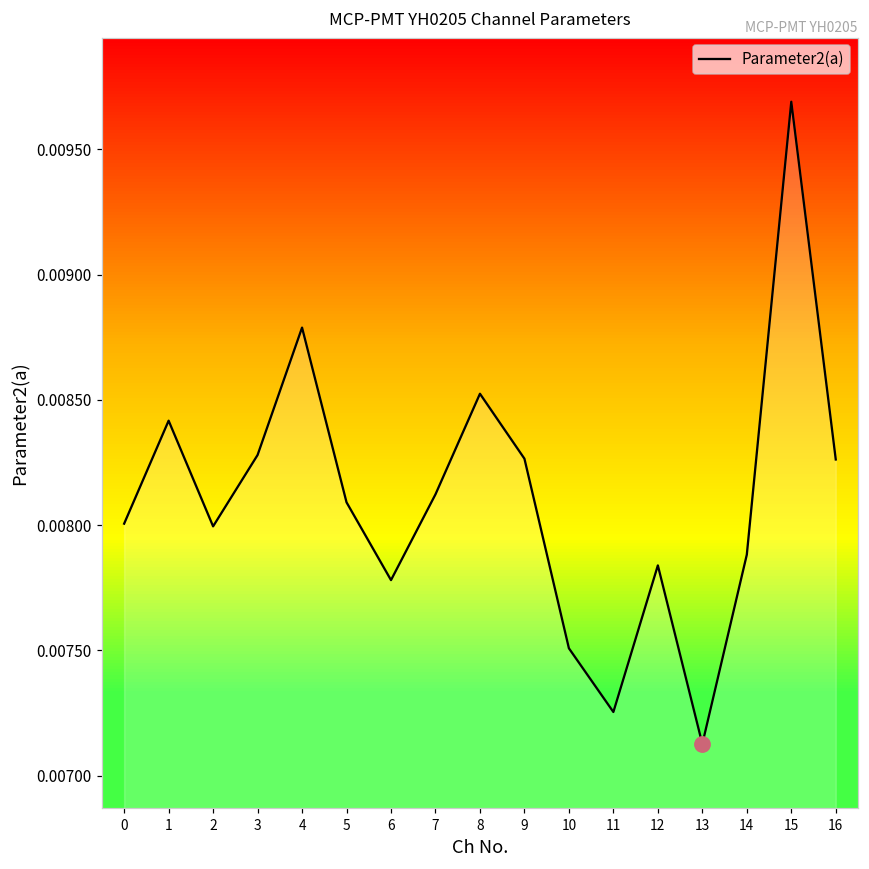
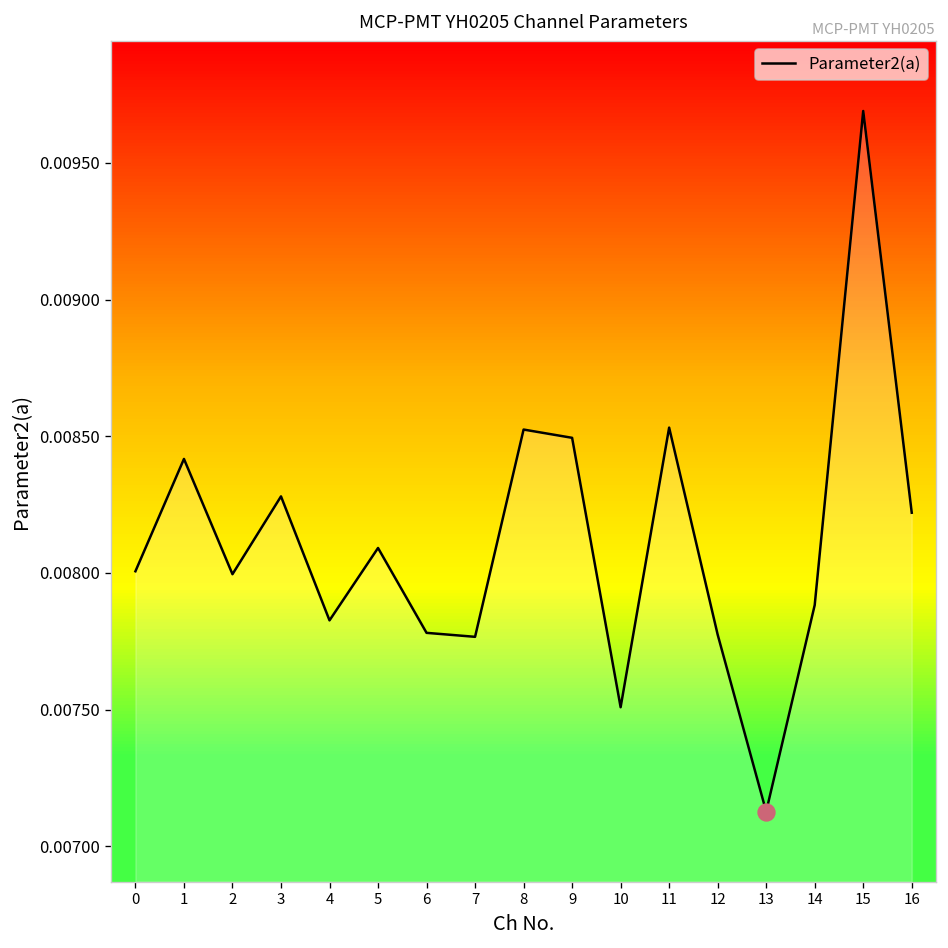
  {
    "Parameter2(a)": {
      "0": 0.00801,
      "1": 0.00842,
      "2": 0.00800,
      "3": 0.00828,
-     "4": 0.00879,
+     "4": 0.00783,
      "5": 0.00809,
      "6": 0.00778,
-     "7": 0.00812,
+     "7": 0.00777,
      "8": 0.00852,
-     "9": 0.00827,
+     "9": 0.00849,
      "10": 0.00751,
-     "11": 0.00725,
-     "12": 0.00784,
+     "11": 0.00853,
+     "12": 0.00777,
      "14": 0.00788,
      "15": 0.00969,
-     "16": 0.00826
+     "16": 0.00822
    }
  }
